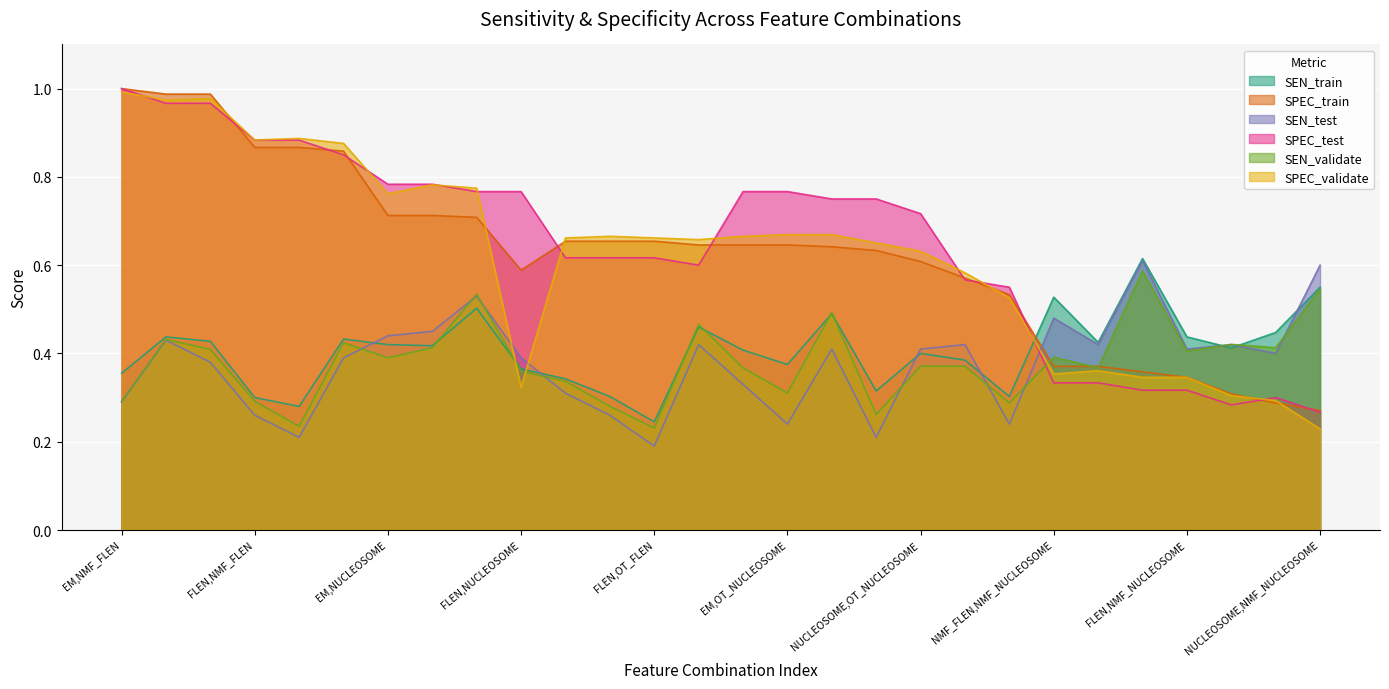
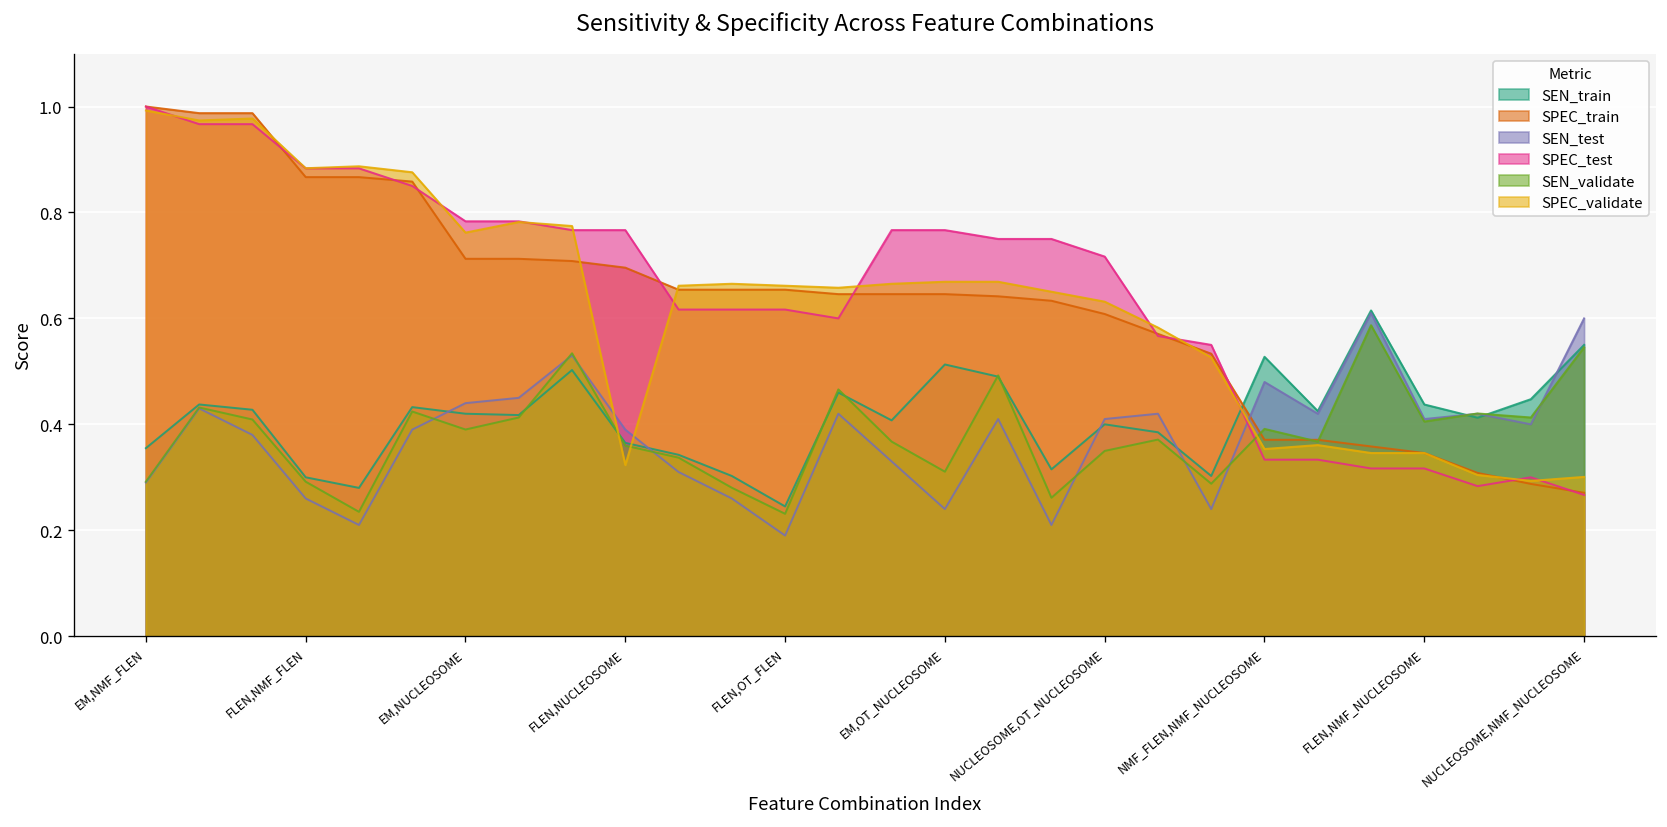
  {
    "SEN_train": {
      "EM,NMF_FLEN": 0.36,
      "FLEN,NMF_FLEN": 0.30,
      "EM,NUCLEOSOME": 0.42,
      "FLEN,OT_FLEN": 0.25,
-     "EM,OT_NUCLEOSOME": 0.38,
+     "EM,OT_NUCLEOSOME": 0.51,
      "NUCLEOSOME,OT_NUCLEOSOME": 0.40,
      "NMF_FLEN,NMF_NUCLEOSOME": 0.53,
      "FLEN,NMF_NUCLEOSOME": 0.44
    },
    "SPEC_train": {
      "FLEN,NMF_FLEN": 0.87,
      "EM,NUCLEOSOME": 0.71,
-     "FLEN,NUCLEOSOME": 0.59,
+     "FLEN,NUCLEOSOME": 0.70,
      "FLEN,OT_FLEN": 0.65,
      "EM,OT_NUCLEOSOME": 0.65,
      "NUCLEOSOME,OT_NUCLEOSOME": 0.61,
      "NMF_FLEN,NMF_NUCLEOSOME": 0.37
    },
    "SEN_test": {
      "FLEN,NMF_FLEN": 0.26,
      "EM,NUCLEOSOME": 0.44,
      "FLEN,NUCLEOSOME": 0.39,
      "FLEN,OT_FLEN": 0.19,
      "EM,OT_NUCLEOSOME": 0.24,
      "NUCLEOSOME,OT_NUCLEOSOME": 0.41,
      "NMF_FLEN,NMF_NUCLEOSOME": 0.48,
      "NUCLEOSOME,NMF_NUCLEOSOME": 0.60
    },
    "SPEC_test": {
      "EM,NUCLEOSOME": 0.78,
      "FLEN,NUCLEOSOME": 0.77,
      "FLEN,OT_FLEN": 0.62,
      "EM,OT_NUCLEOSOME": 0.77,
      "NUCLEOSOME,OT_NUCLEOSOME": 0.72,
      "NMF_FLEN,NMF_NUCLEOSOME": 0.33,
      "FLEN,NMF_NUCLEOSOME": 0.32
    },
    "SEN_validate": {
      "FLEN,NMF_FLEN": 0.29,
      "EM,NUCLEOSOME": 0.39,
      "FLEN,OT_FLEN": 0.23,
      "EM,OT_NUCLEOSOME": 0.31,
-     "NUCLEOSOME,OT_NUCLEOSOME": 0.37,
+     "NUCLEOSOME,OT_NUCLEOSOME": 0.35,
      "NMF_FLEN,NMF_NUCLEOSOME": 0.39
    },
    "SPEC_validate": {
      "EM,NMF_FLEN": 0.99,
      "EM,NUCLEOSOME": 0.76,
      "FLEN,NUCLEOSOME": 0.32,
      "FLEN,OT_FLEN": 0.66,
      "EM,OT_NUCLEOSOME": 0.67,
      "NUCLEOSOME,OT_NUCLEOSOME": 0.63,
      "NMF_FLEN,NMF_NUCLEOSOME": 0.35,
-     "NUCLEOSOME,NMF_NUCLEOSOME": 0.23
+     "NUCLEOSOME,NMF_NUCLEOSOME": 0.30
    }
  }
